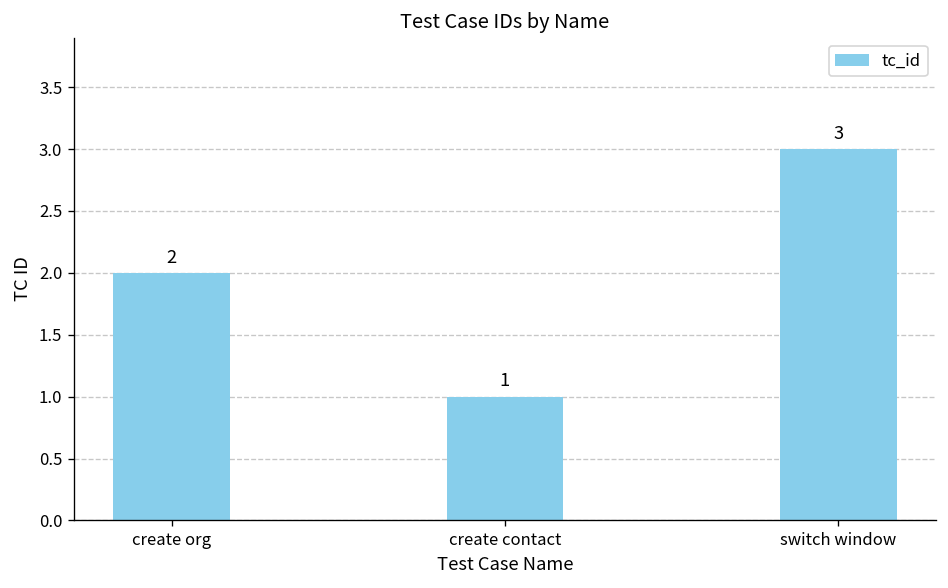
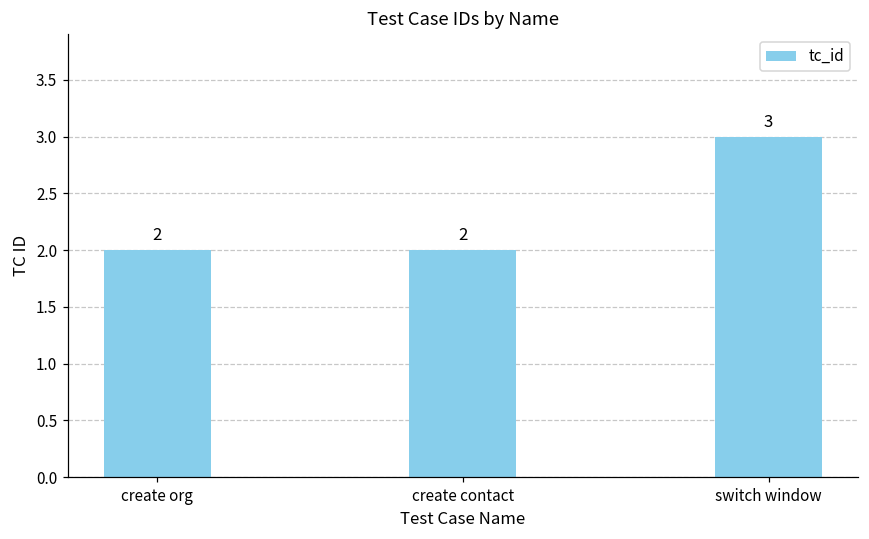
  {
    "create org": 2,
-   "create contact": 1,
+   "create contact": 2,
    "switch window": 3
  }
